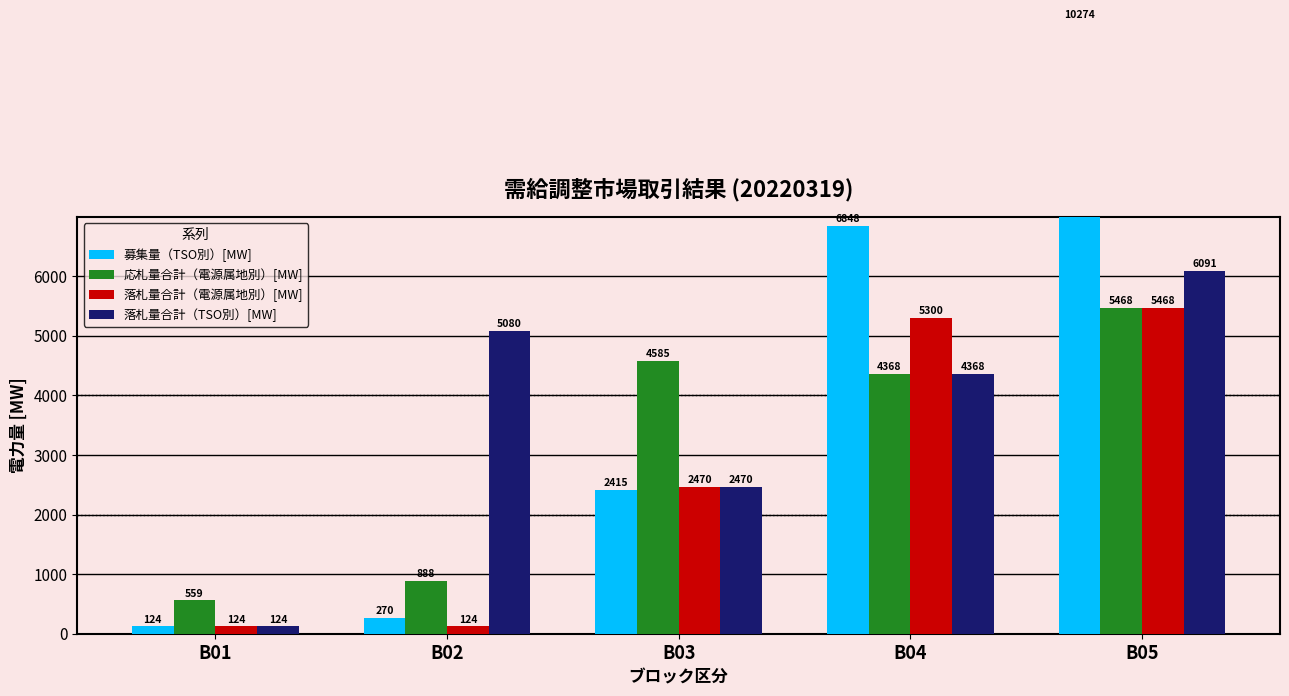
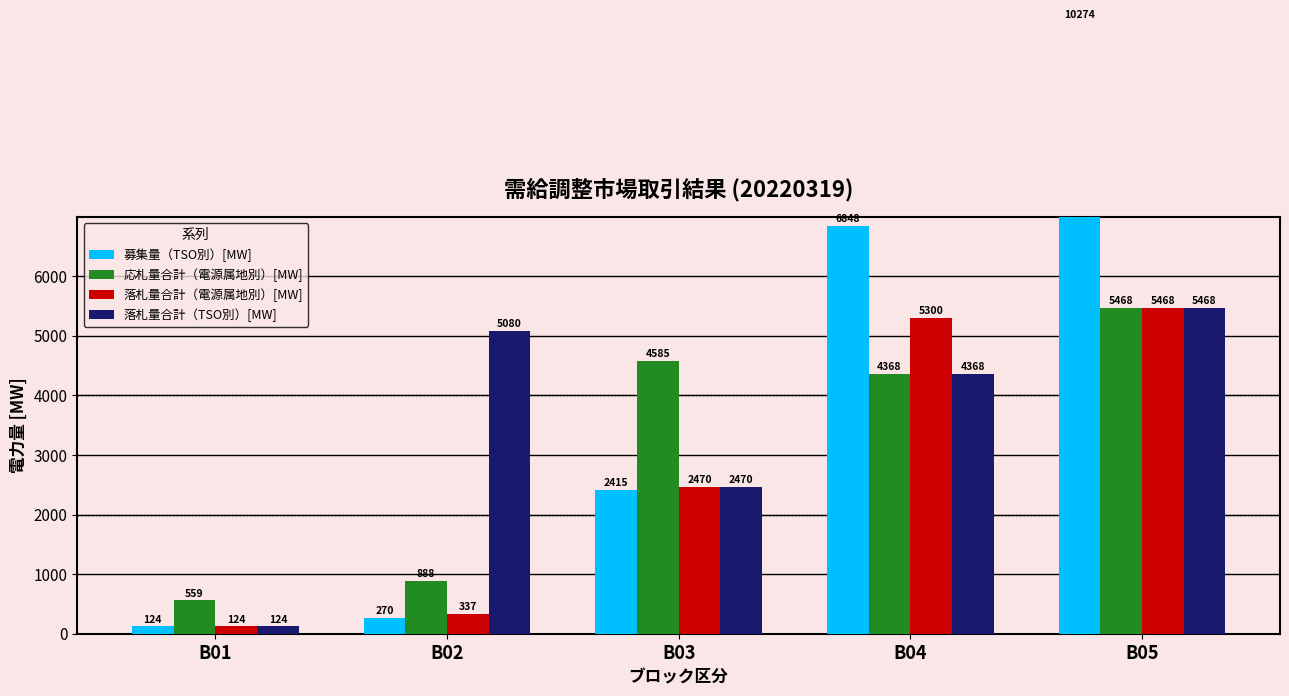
  {
    "募集量（TSO別）[MW]": {
      "B01": 124,
      "B02": 270,
      "B03": 2415,
      "B04": 6848
    },
    "応札量合計（電源属地別）[MW]": {
      "B03": 4585,
      "B04": 4368,
      "B05": 5468
    },
    "落札量合計（電源属地別）[MW]": {
      "B01": 124,
-     "B02": 124,
+     "B02": 337,
      "B04": 5300,
      "B05": 5468
    },
    "落札量合計（TSO別）[MW]": {
      "B01": 124,
      "B02": 5080,
      "B04": 4368,
-     "B05": 6091
+     "B05": 5468
    }
  }
